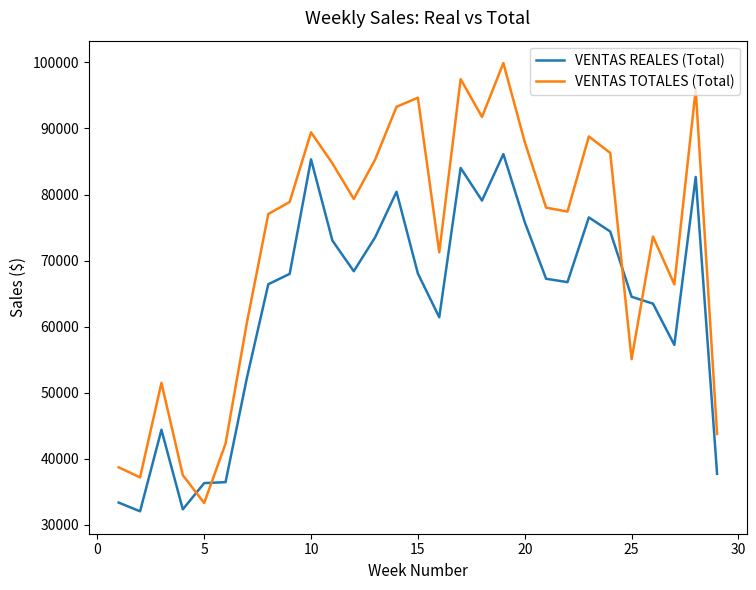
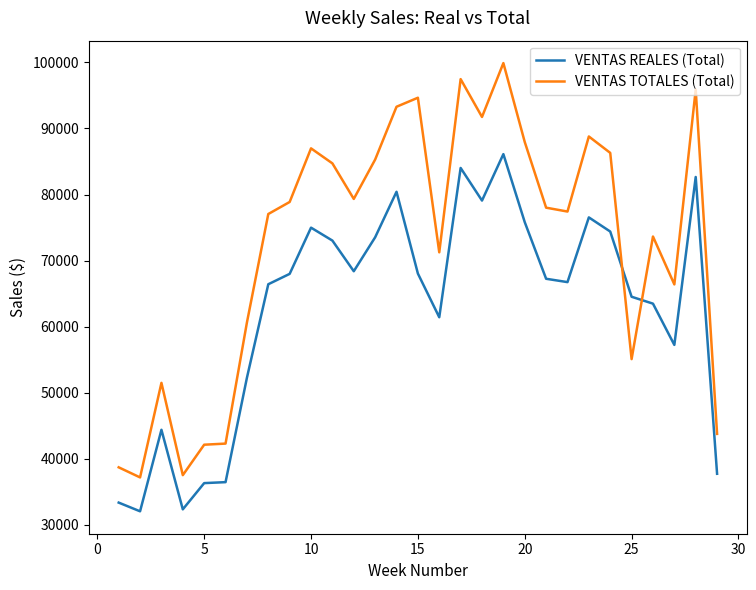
  {
    "VENTAS REALES (Total)": {
      "5": 36000,
-     "10": 85000,
+     "10": 75000,
      "15": 68000,
      "20": 76000,
      "25": 65000
    },
    "VENTAS TOTALES (Total)": {
-     "5": 33000,
-     "10": 89000,
+     "5": 42000,
+     "10": 87000,
      "15": 95000,
      "20": 88000,
      "25": 55000
    }
  }
